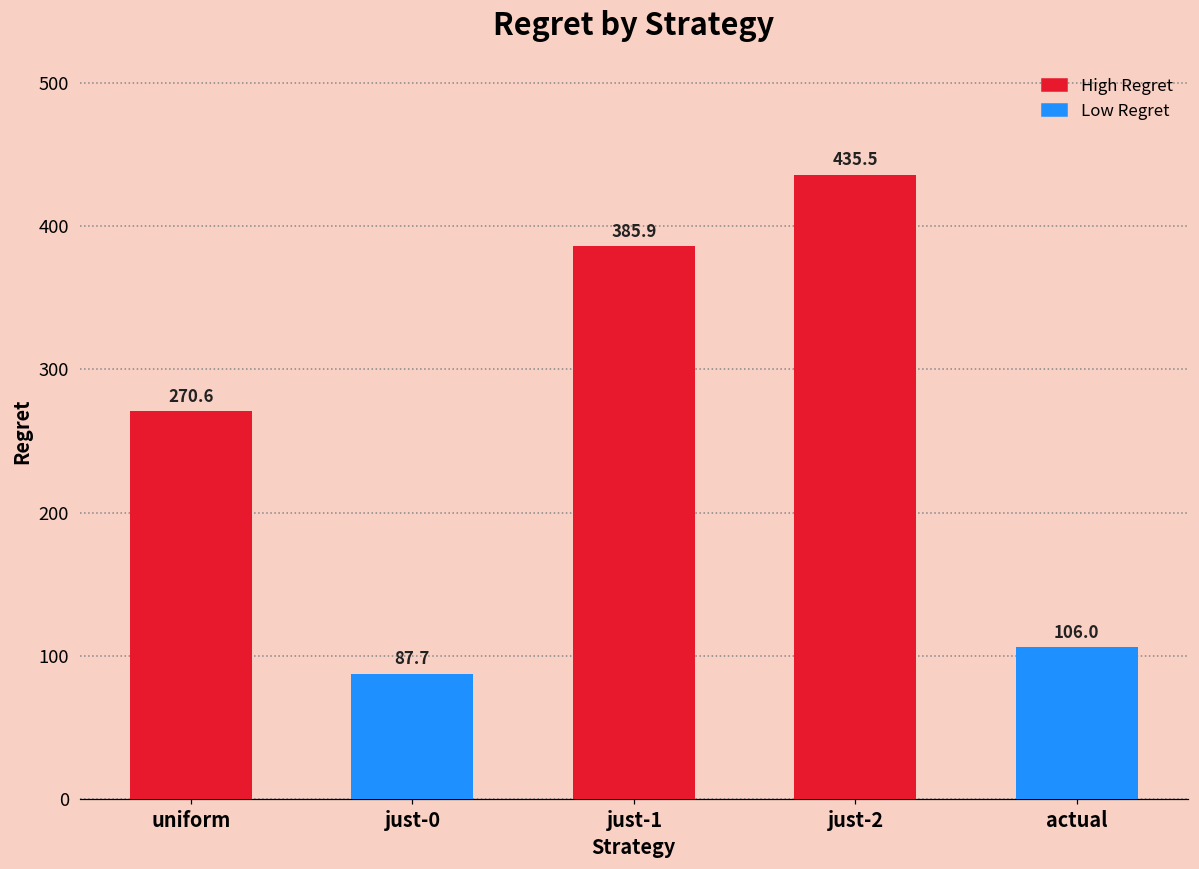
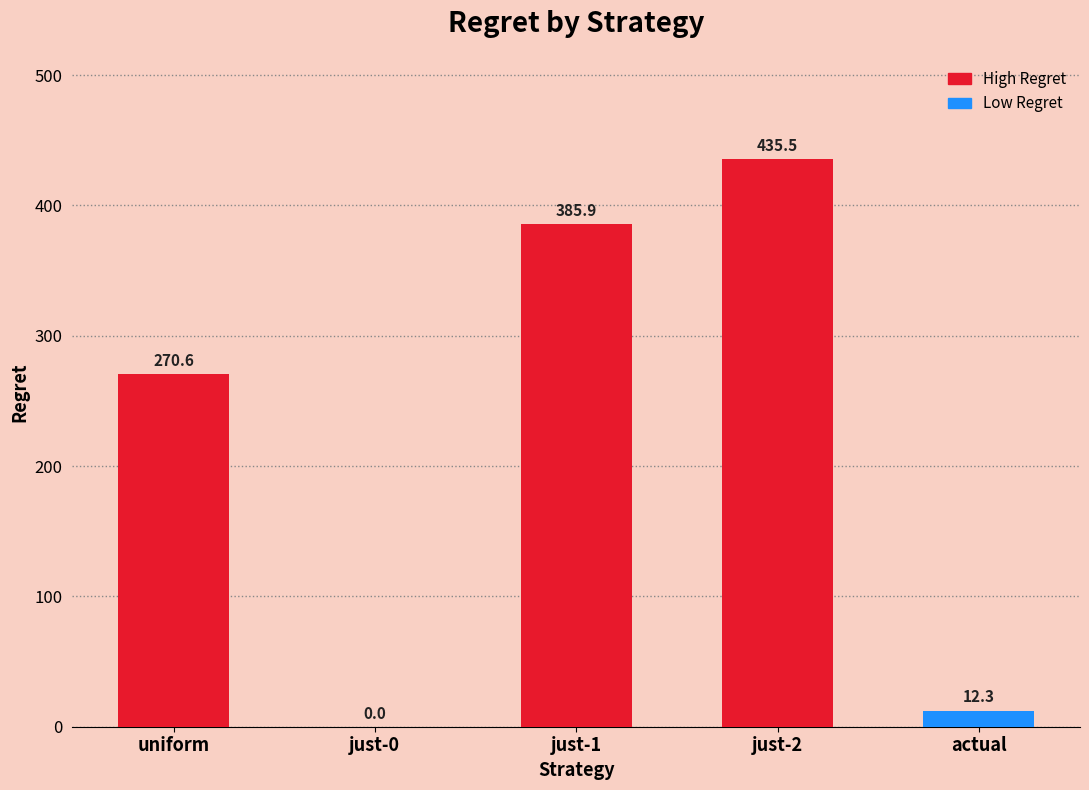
  {
    "uniform": 270.6,
-   "just-0": 87.7,
+   "just-0": 0.0,
    "just-1": 385.9,
    "just-2": 435.5,
-   "actual": 106.0
+   "actual": 12.3
  }
